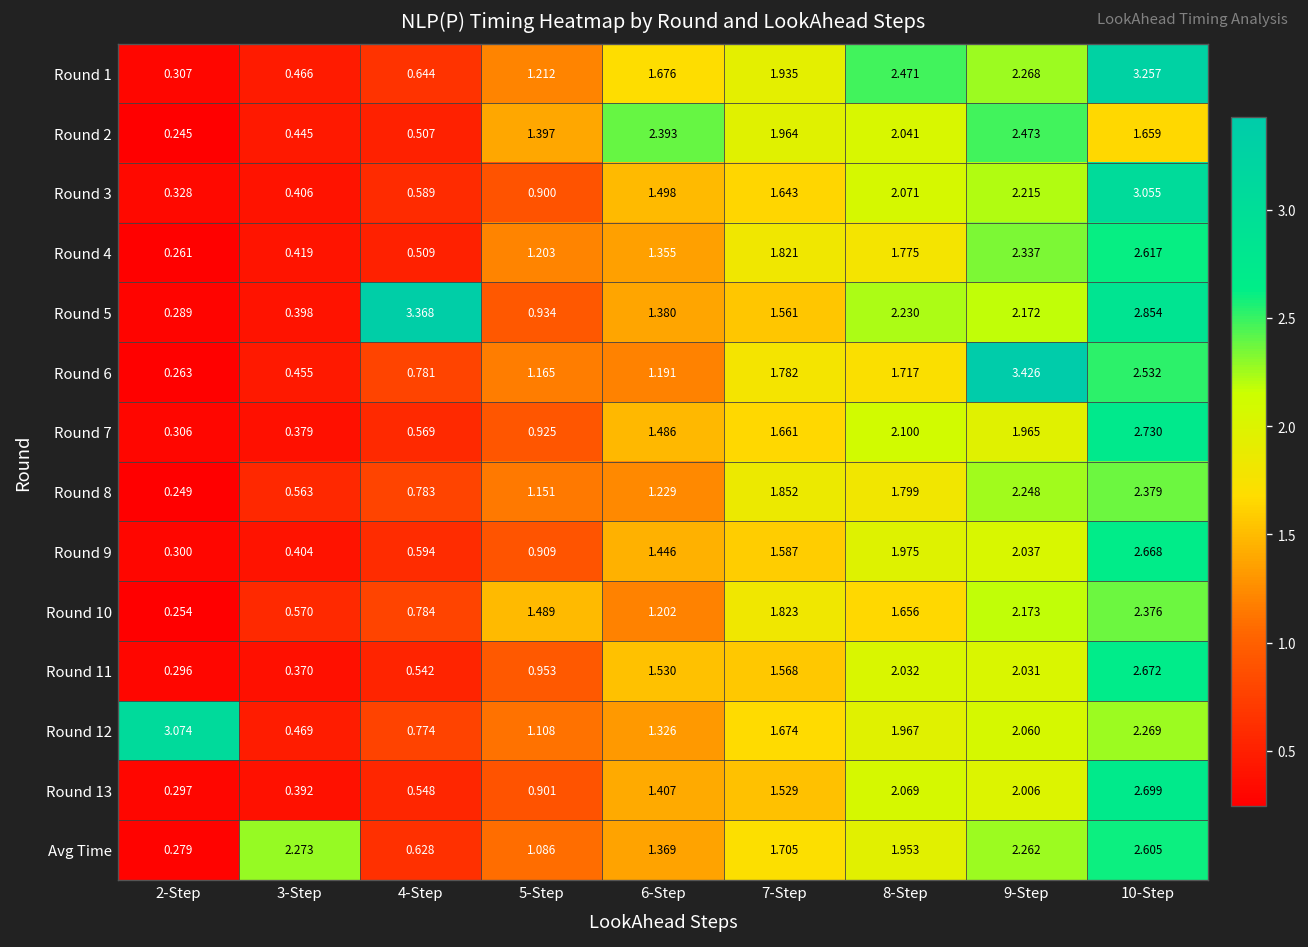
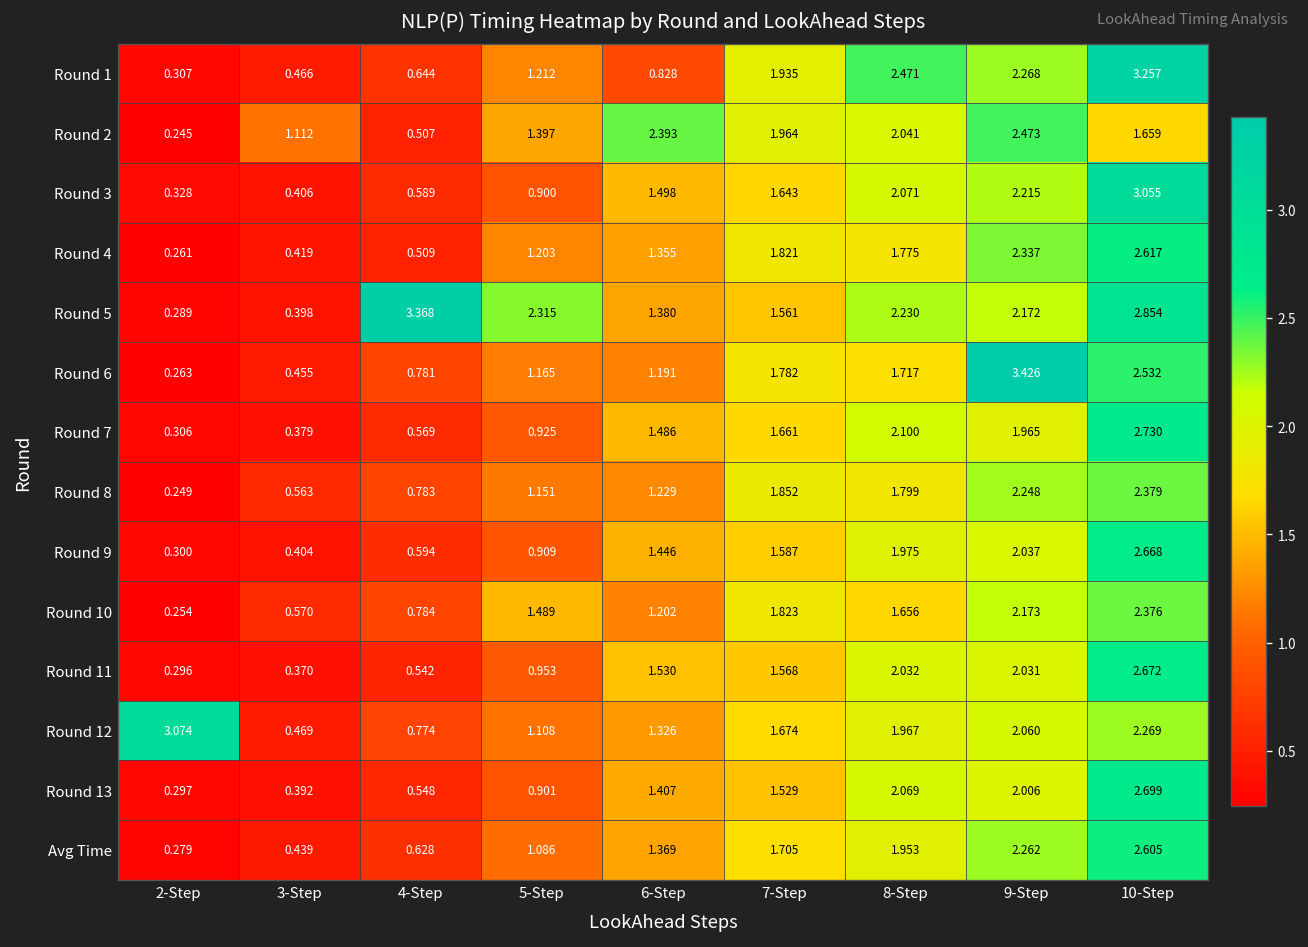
  {
    "Round 1": {
      "2-Step": 0.307,
      "3-Step": 0.466,
      "4-Step": 0.644,
      "5-Step": 1.212,
-     "6-Step": 1.676,
+     "6-Step": 0.828,
      "7-Step": 1.935,
      "8-Step": 2.471,
      "9-Step": 2.268,
      "10-Step": 3.257
    },
    "Round 2": {
      "2-Step": 0.245,
-     "3-Step": 0.445,
+     "3-Step": 1.112,
      "4-Step": 0.507,
      "5-Step": 1.397,
      "6-Step": 2.393,
      "7-Step": 1.964,
      "8-Step": 2.041,
      "9-Step": 2.473,
      "10-Step": 1.659
    },
    "Round 3": {
      "2-Step": 0.328,
      "3-Step": 0.406,
      "4-Step": 0.589,
      "5-Step": 0.900,
      "6-Step": 1.498,
      "7-Step": 1.643,
      "8-Step": 2.071,
      "9-Step": 2.215,
      "10-Step": 3.055
    },
    "Round 4": {
      "2-Step": 0.261,
      "3-Step": 0.419,
      "4-Step": 0.509,
      "5-Step": 1.203,
      "6-Step": 1.355,
      "7-Step": 1.821,
      "8-Step": 1.775,
      "9-Step": 2.337,
      "10-Step": 2.617
    },
    "Round 5": {
      "2-Step": 0.289,
      "3-Step": 0.398,
      "4-Step": 3.368,
-     "5-Step": 0.934,
+     "5-Step": 2.315,
      "6-Step": 1.380,
      "7-Step": 1.561,
      "8-Step": 2.230,
      "9-Step": 2.172,
      "10-Step": 2.854
    },
    "Round 6": {
      "2-Step": 0.263,
      "3-Step": 0.455,
      "4-Step": 0.781,
      "5-Step": 1.165,
      "6-Step": 1.191,
      "7-Step": 1.782,
      "8-Step": 1.717,
      "9-Step": 3.426,
      "10-Step": 2.532
    },
    "Round 7": {
      "2-Step": 0.306,
      "3-Step": 0.379,
      "4-Step": 0.569,
      "5-Step": 0.925,
      "6-Step": 1.486,
      "7-Step": 1.661,
      "8-Step": 2.100,
      "9-Step": 1.965,
      "10-Step": 2.730
    },
    "Round 8": {
      "2-Step": 0.249,
      "3-Step": 0.563,
      "4-Step": 0.783,
      "5-Step": 1.151,
      "6-Step": 1.229,
      "7-Step": 1.852,
      "8-Step": 1.799,
      "9-Step": 2.248,
      "10-Step": 2.379
    },
    "Round 9": {
      "2-Step": 0.300,
      "3-Step": 0.404,
      "4-Step": 0.594,
      "5-Step": 0.909,
      "6-Step": 1.446,
      "7-Step": 1.587,
      "8-Step": 1.975,
      "9-Step": 2.037,
      "10-Step": 2.668
    },
    "Round 10": {
      "2-Step": 0.254,
      "3-Step": 0.570,
      "4-Step": 0.784,
      "5-Step": 1.489,
      "6-Step": 1.202,
      "7-Step": 1.823,
      "8-Step": 1.656,
      "9-Step": 2.173,
      "10-Step": 2.376
    },
    "Round 11": {
      "2-Step": 0.296,
      "3-Step": 0.370,
      "4-Step": 0.542,
      "5-Step": 0.953,
      "6-Step": 1.530,
      "7-Step": 1.568,
      "8-Step": 2.032,
      "9-Step": 2.031,
      "10-Step": 2.672
    },
    "Round 12": {
      "2-Step": 3.074,
      "3-Step": 0.469,
      "4-Step": 0.774,
      "5-Step": 1.108,
      "6-Step": 1.326,
      "7-Step": 1.674,
      "8-Step": 1.967,
      "9-Step": 2.060,
      "10-Step": 2.269
    },
    "Round 13": {
      "2-Step": 0.297,
      "3-Step": 0.392,
      "4-Step": 0.548,
      "5-Step": 0.901,
      "6-Step": 1.407,
      "7-Step": 1.529,
      "8-Step": 2.069,
      "9-Step": 2.006,
      "10-Step": 2.699
    },
    "Avg Time": {
      "2-Step": 0.279,
-     "3-Step": 2.273,
+     "3-Step": 0.439,
      "4-Step": 0.628,
      "5-Step": 1.086,
      "6-Step": 1.369,
      "7-Step": 1.705,
      "8-Step": 1.953,
      "9-Step": 2.262,
      "10-Step": 2.605
    }
  }
